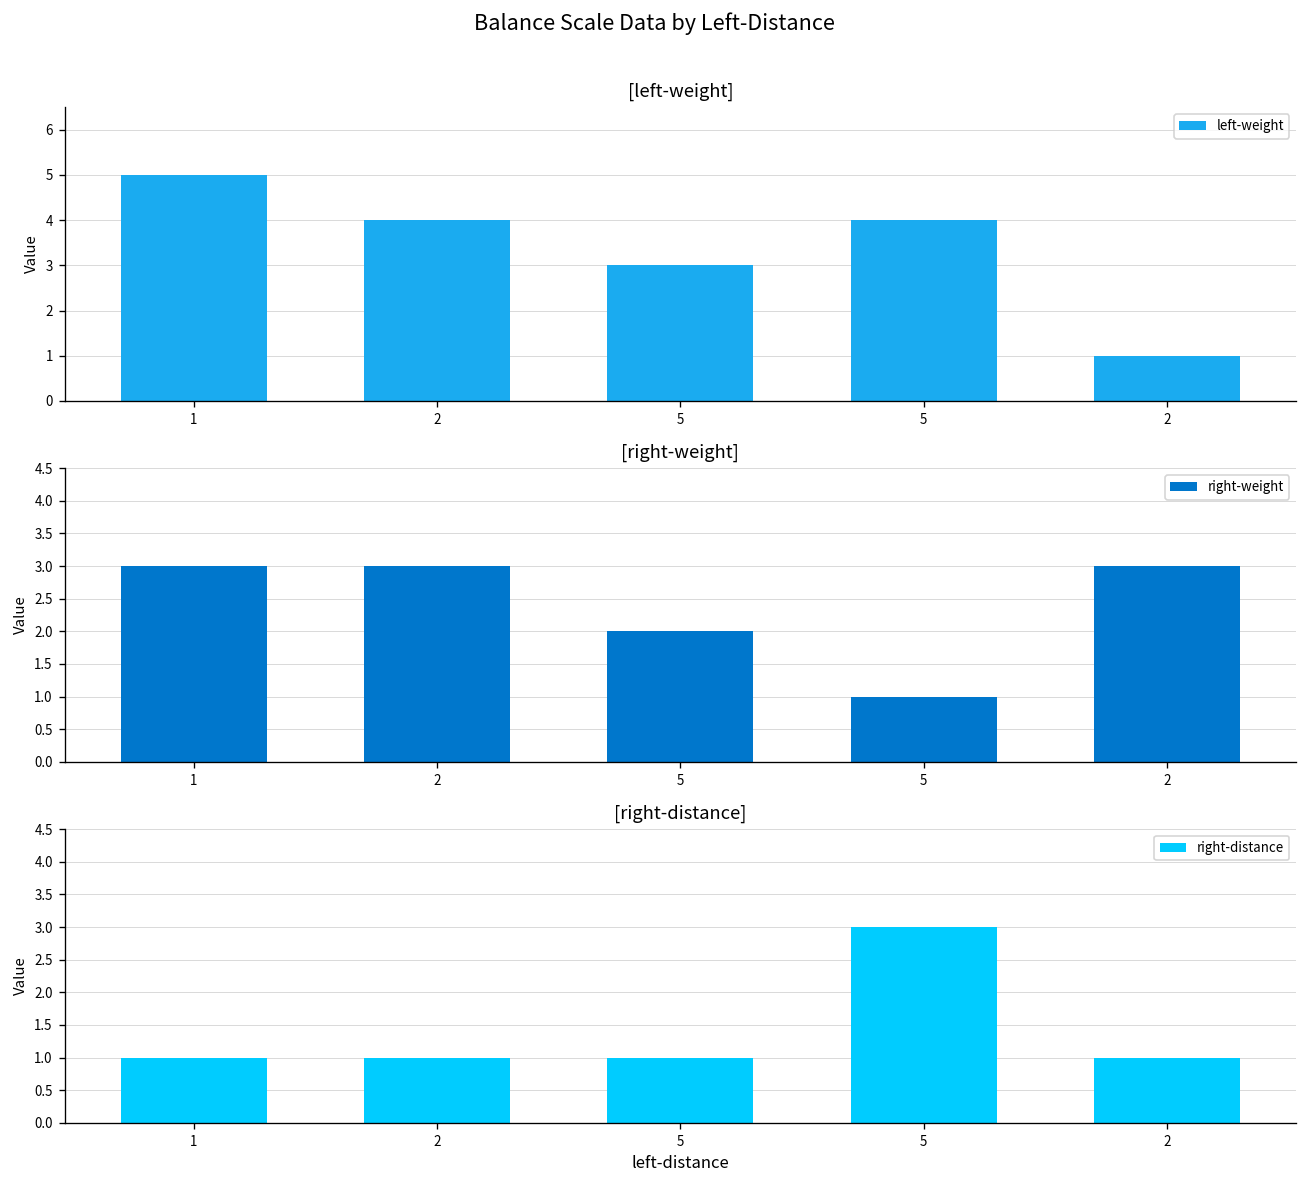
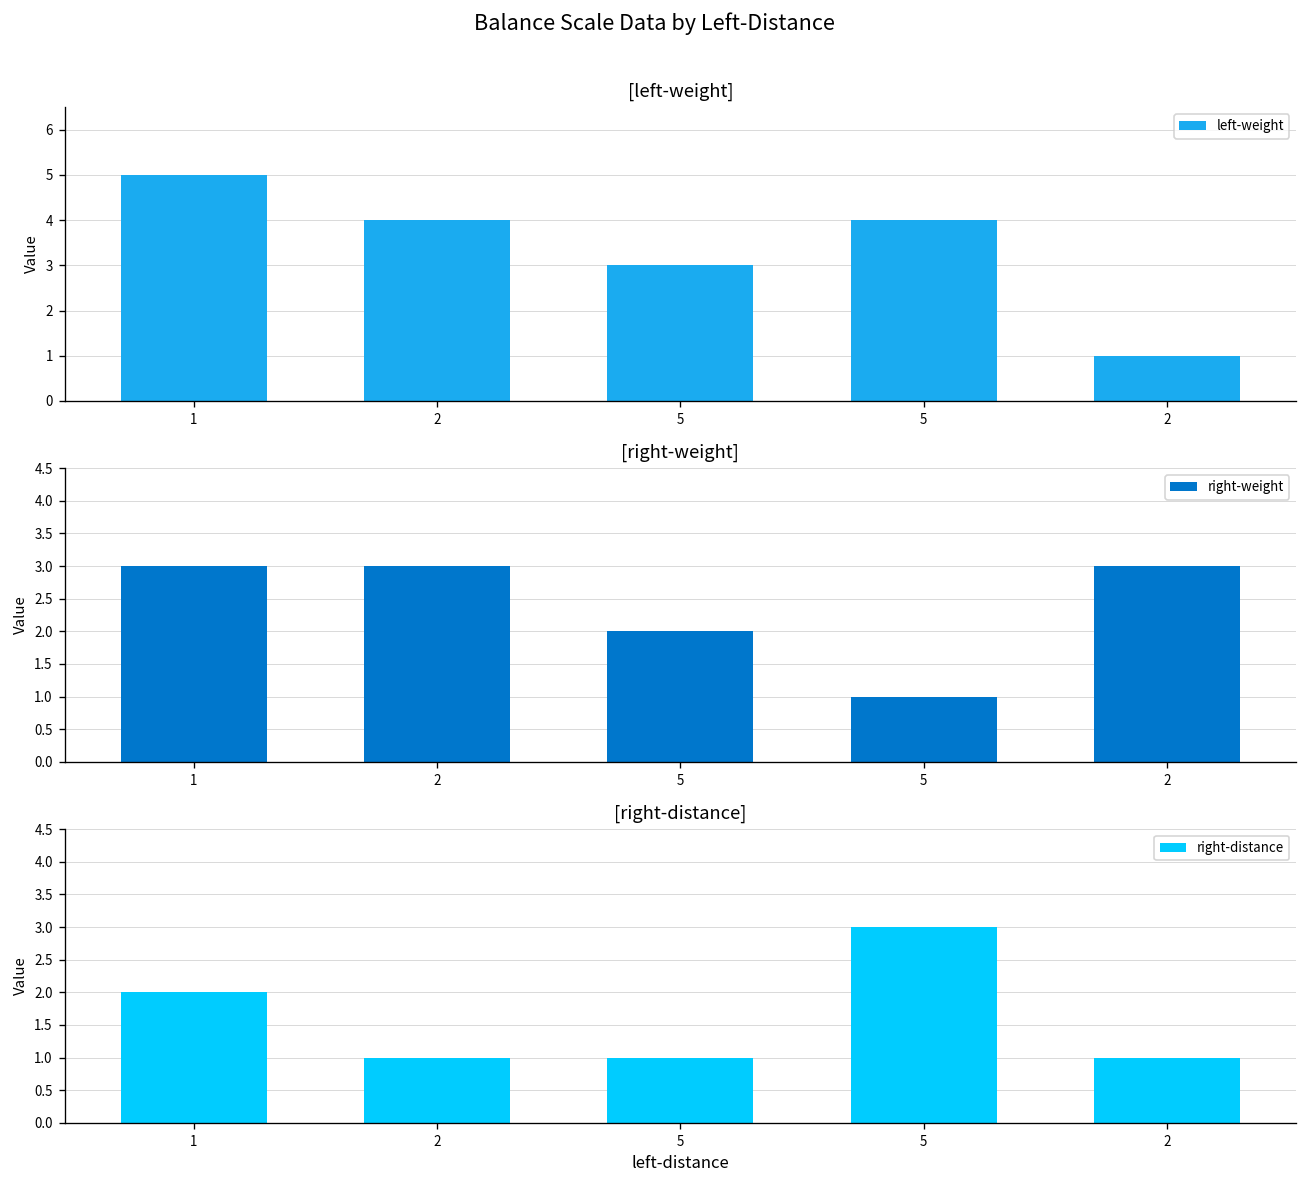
  {
    "[left-weight]": {
      "1": 5.0
    },
    "[right-weight]": {
      "1": 3.0
    },
    "[right-distance]": {
-     "1": 1
+     "1": 2
    }
  }
